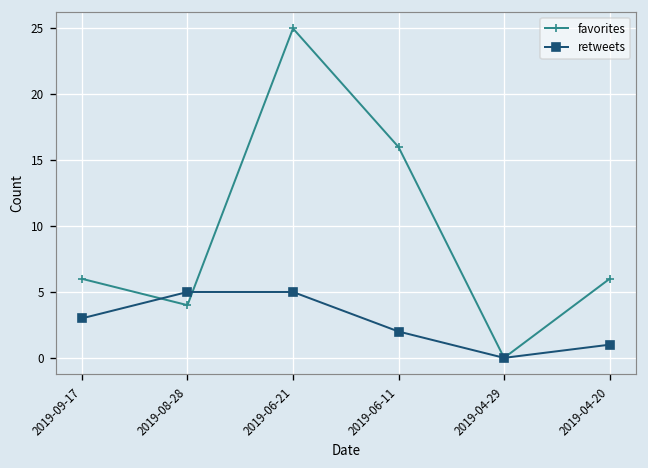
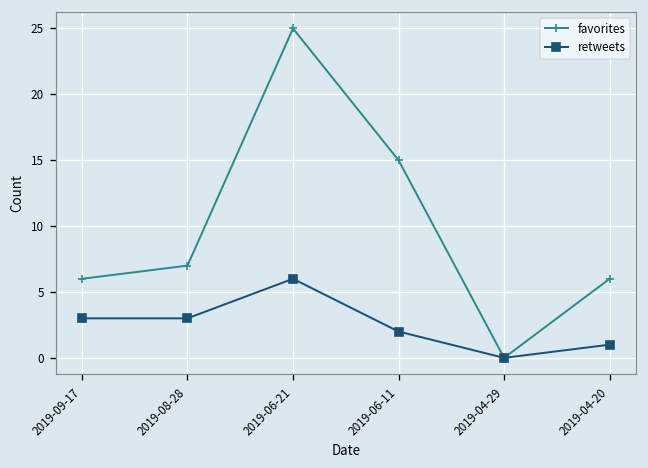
  {
    "favorites": {
      "2019-09-17": 6,
-     "2019-08-28": 4,
+     "2019-08-28": 7,
      "2019-06-21": 25,
-     "2019-06-11": 16,
+     "2019-06-11": 15,
      "2019-04-20": 6
    },
    "retweets": {
      "2019-09-17": 3,
-     "2019-08-28": 5,
-     "2019-06-21": 5,
+     "2019-08-28": 3,
+     "2019-06-21": 6,
      "2019-06-11": 2,
      "2019-04-20": 1
    }
  }
